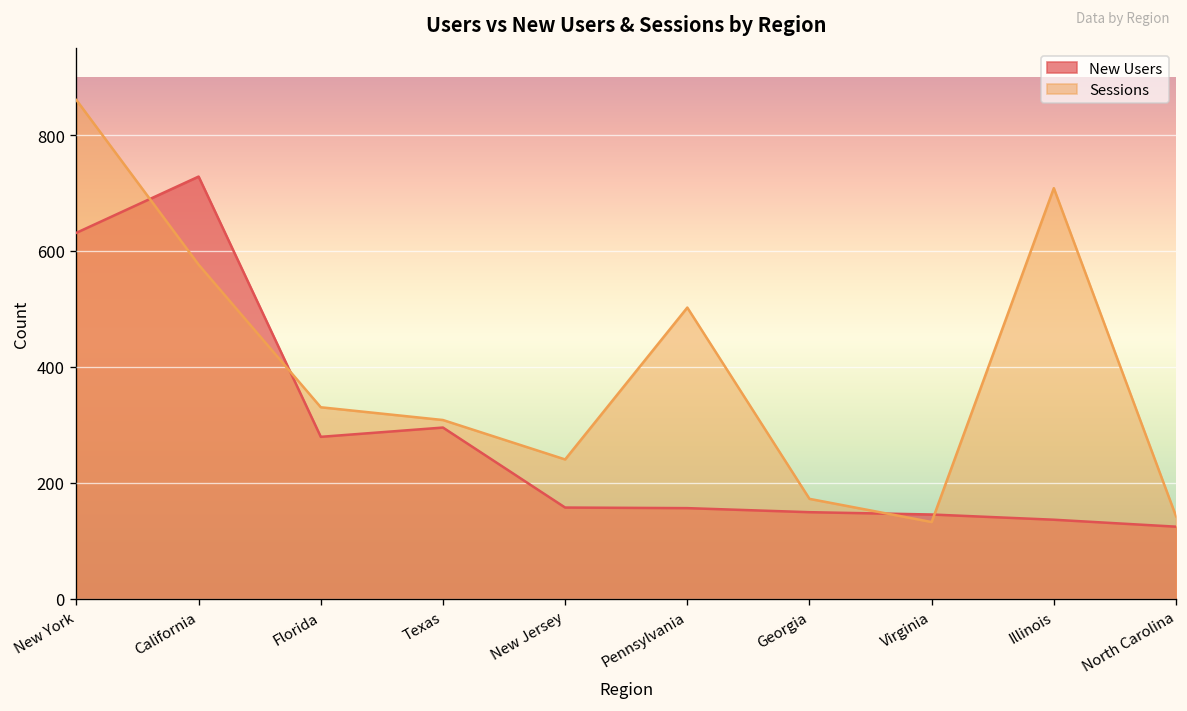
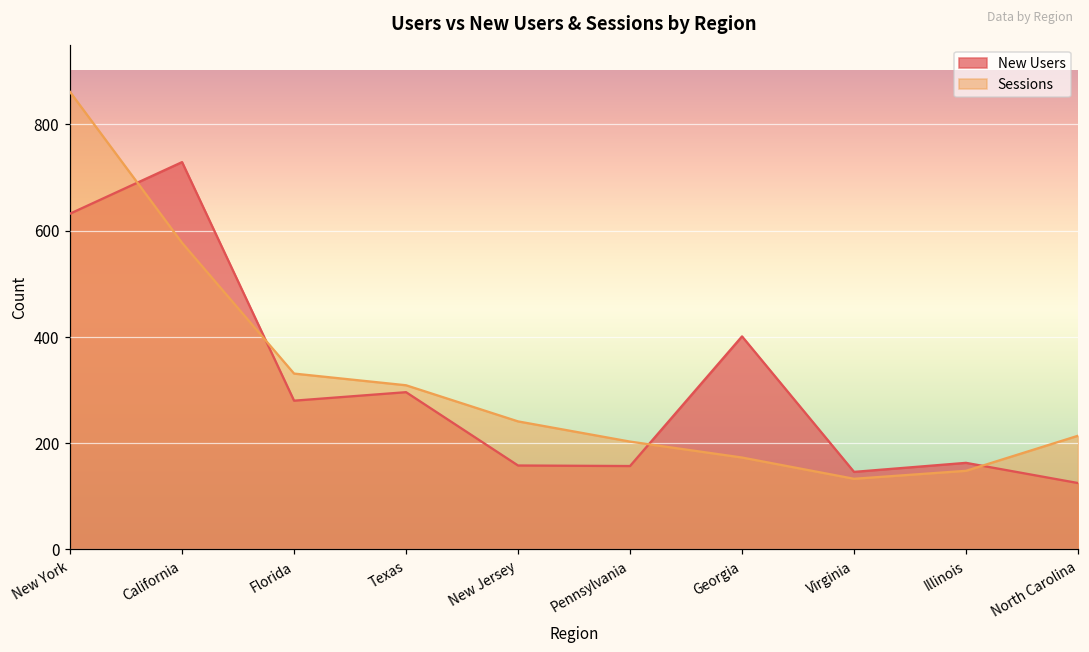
  {
    "New Users": {
      "New York": 630,
      "California": 730,
      "Florida": 280,
      "Texas": 300,
      "New Jersey": 160,
      "Pennsylvania": 160,
-     "Georgia": 150,
+     "Georgia": 400,
      "Virginia": 150,
-     "Illinois": 140,
+     "Illinois": 160,
      "North Carolina": 130
    },
    "Sessions": {
      "New York": 860,
      "California": 580,
      "Florida": 330,
      "Texas": 310,
      "New Jersey": 240,
-     "Pennsylvania": 500,
+     "Pennsylvania": 200,
      "Georgia": 170,
      "Virginia": 130,
-     "Illinois": 710,
-     "North Carolina": 140
+     "Illinois": 150,
+     "North Carolina": 210
    }
  }
